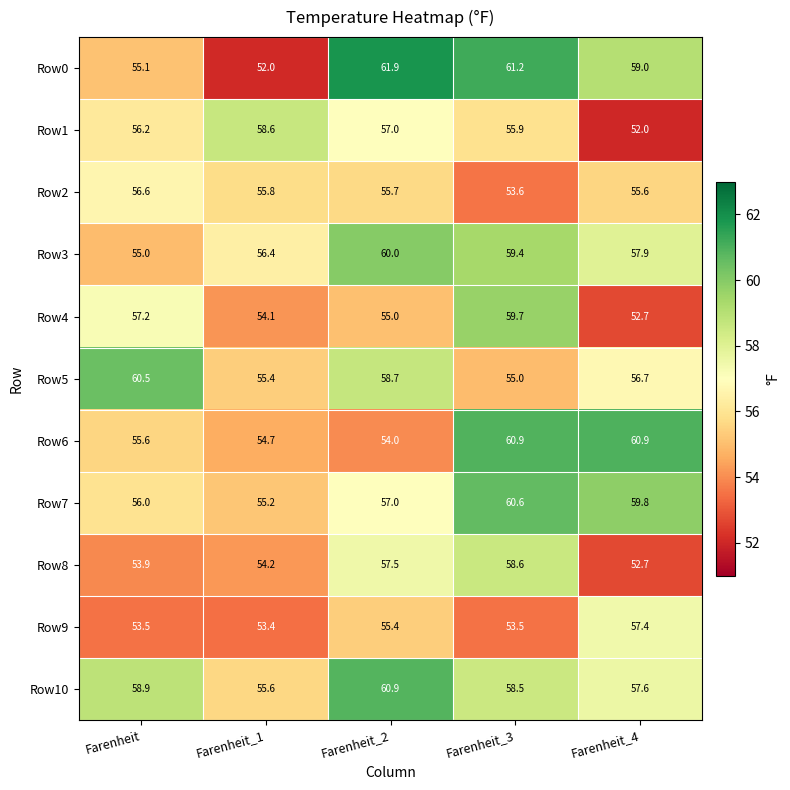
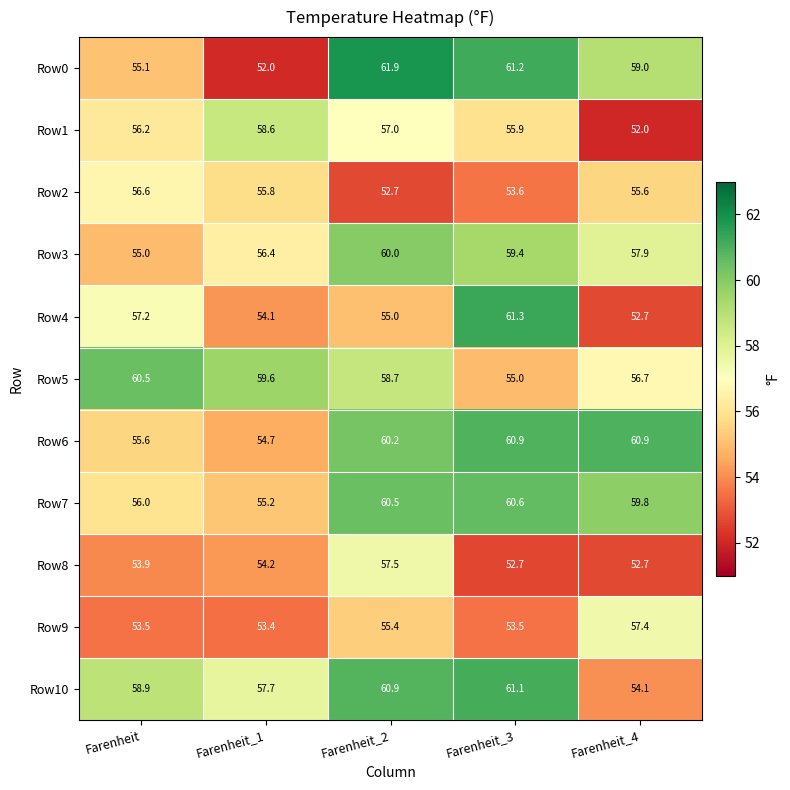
  {
    "Row0": {
      "Farenheit": 55.1,
      "Farenheit_1": 52.0,
      "Farenheit_2": 61.9,
      "Farenheit_3": 61.2,
      "Farenheit_4": 59.0
    },
    "Row1": {
      "Farenheit": 56.2,
      "Farenheit_1": 58.6,
      "Farenheit_2": 57.0,
      "Farenheit_3": 55.9,
      "Farenheit_4": 52.0
    },
    "Row2": {
      "Farenheit": 56.6,
      "Farenheit_1": 55.8,
-     "Farenheit_2": 55.7,
+     "Farenheit_2": 52.7,
      "Farenheit_3": 53.6,
      "Farenheit_4": 55.6
    },
    "Row3": {
      "Farenheit": 55.0,
      "Farenheit_1": 56.4,
      "Farenheit_2": 60.0,
      "Farenheit_3": 59.4,
      "Farenheit_4": 57.9
    },
    "Row4": {
      "Farenheit": 57.2,
      "Farenheit_1": 54.1,
      "Farenheit_2": 55.0,
-     "Farenheit_3": 59.7,
+     "Farenheit_3": 61.3,
      "Farenheit_4": 52.7
    },
    "Row5": {
      "Farenheit": 60.5,
-     "Farenheit_1": 55.4,
+     "Farenheit_1": 59.6,
      "Farenheit_2": 58.7,
      "Farenheit_3": 55.0,
      "Farenheit_4": 56.7
    },
    "Row6": {
      "Farenheit": 55.6,
      "Farenheit_1": 54.7,
-     "Farenheit_2": 54.0,
+     "Farenheit_2": 60.2,
      "Farenheit_3": 60.9,
      "Farenheit_4": 60.9
    },
    "Row7": {
      "Farenheit": 56.0,
      "Farenheit_1": 55.2,
-     "Farenheit_2": 57.0,
+     "Farenheit_2": 60.5,
      "Farenheit_3": 60.6,
      "Farenheit_4": 59.8
    },
    "Row8": {
      "Farenheit": 53.9,
      "Farenheit_1": 54.2,
      "Farenheit_2": 57.5,
-     "Farenheit_3": 58.6,
+     "Farenheit_3": 52.7,
      "Farenheit_4": 52.7
    },
    "Row9": {
      "Farenheit": 53.5,
      "Farenheit_1": 53.4,
      "Farenheit_2": 55.4,
      "Farenheit_3": 53.5,
      "Farenheit_4": 57.4
    },
    "Row10": {
      "Farenheit": 58.9,
-     "Farenheit_1": 55.6,
+     "Farenheit_1": 57.7,
      "Farenheit_2": 60.9,
-     "Farenheit_3": 58.5,
-     "Farenheit_4": 57.6
+     "Farenheit_3": 61.1,
+     "Farenheit_4": 54.1
    }
  }
